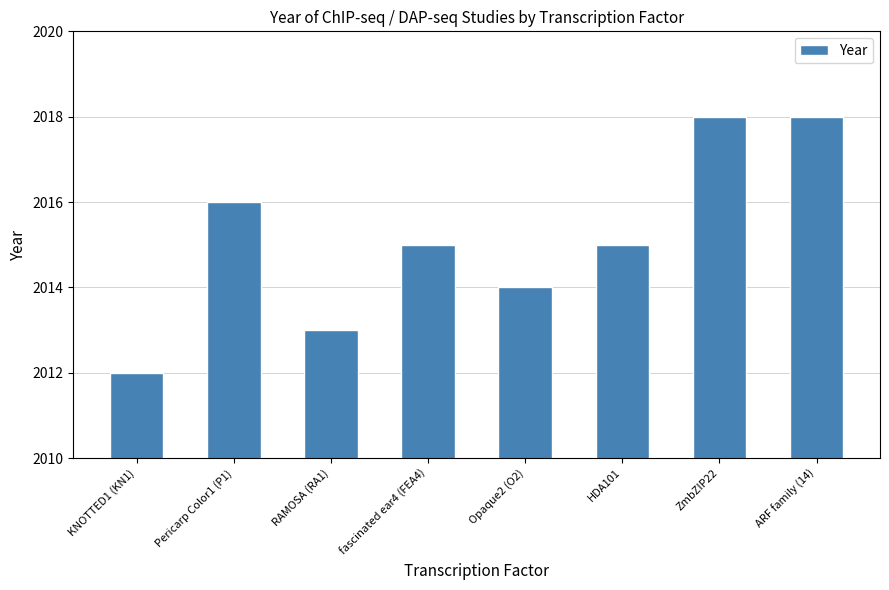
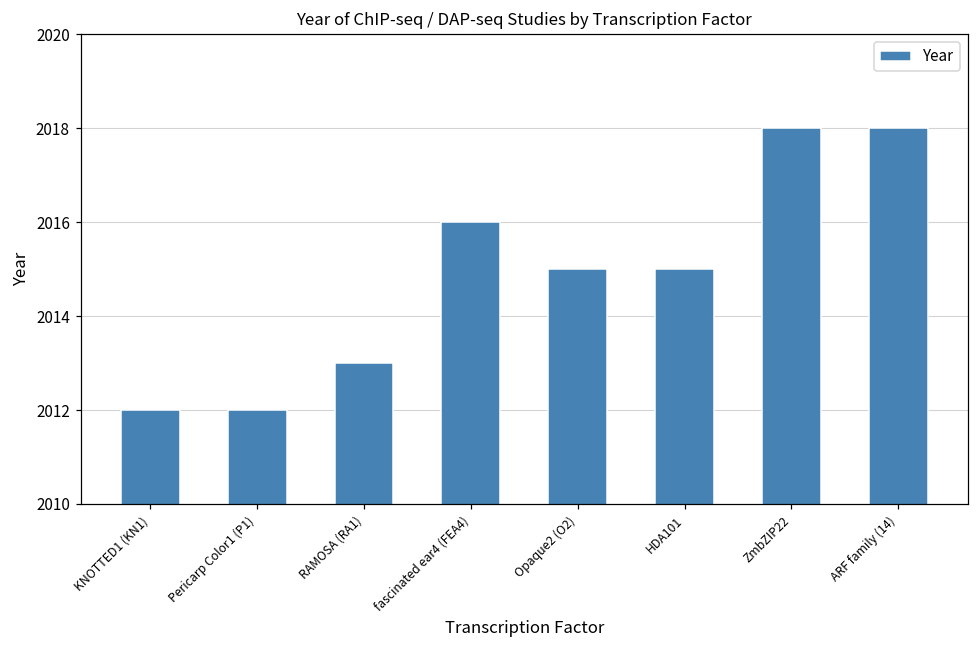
  {
    "KNOTTED1 (KN1)": 2012,
-   "Pericarp Color1 (P1)": 2016,
+   "Pericarp Color1 (P1)": 2012,
    "RAMOSA (RA1)": 2013,
-   "fascinated ear4 (FEA4)": 2015,
-   "Opaque2 (O2)": 2014,
+   "fascinated ear4 (FEA4)": 2016,
+   "Opaque2 (O2)": 2015,
    "HDA101": 2015,
    "ZmbZIP22": 2018,
    "ARF family (14)": 2018
  }
